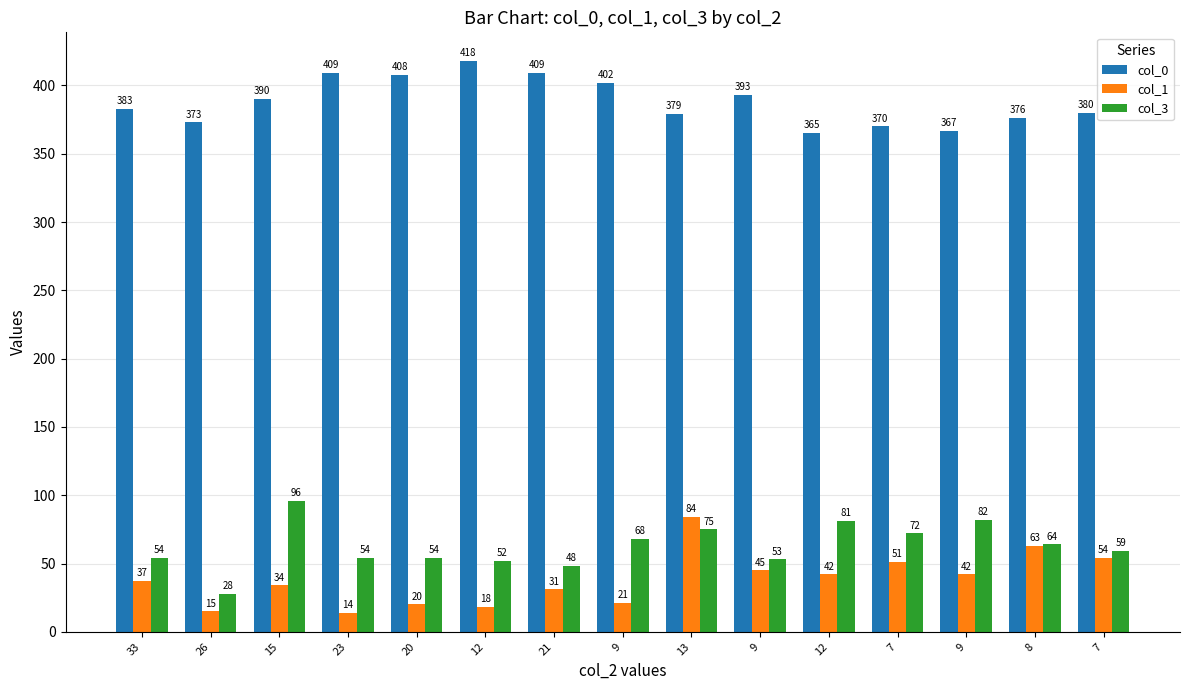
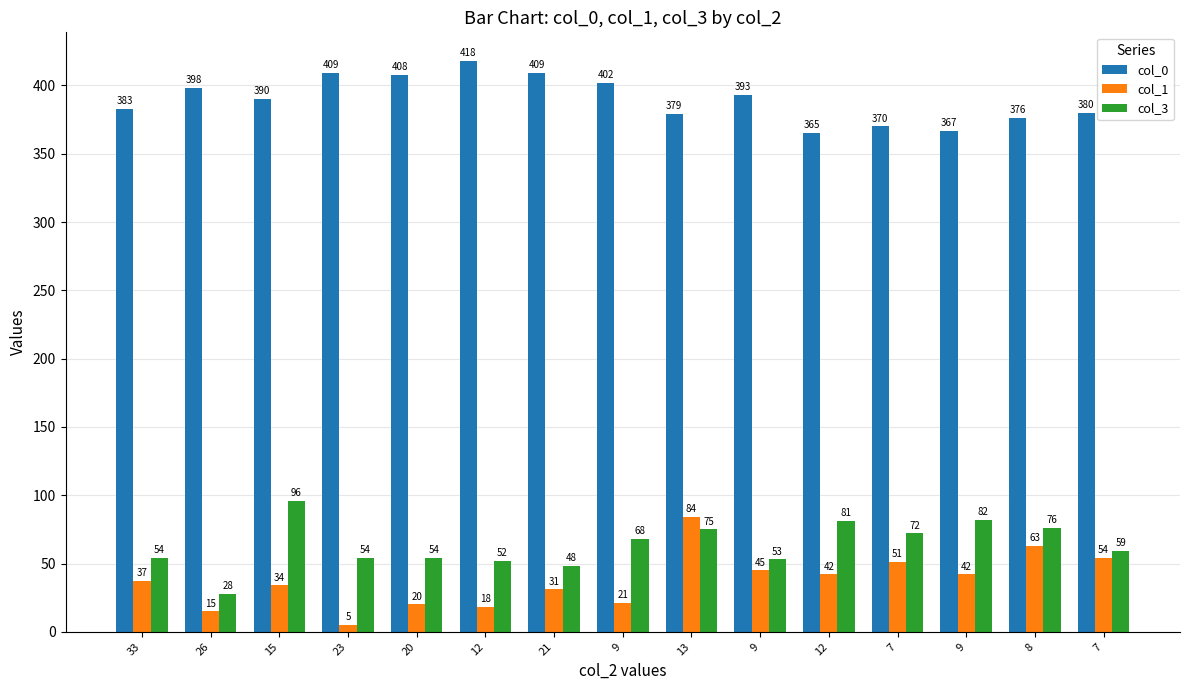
  {
    "col_0": {
      "33": 383,
-     "26": 373,
+     "26": 398,
      "15": 390,
      "23": 409,
      "20": 408,
      "21": 409,
      "13": 379,
      "8": 376
    },
    "col_1": {
      "33": 37,
      "26": 15,
      "15": 34,
-     "23": 14,
+     "23": 5,
      "20": 20,
      "21": 31,
      "13": 84,
      "8": 63
    },
    "col_3": {
      "33": 54,
      "26": 28,
      "15": 96,
      "23": 54,
      "20": 54,
      "21": 48,
      "13": 75,
-     "8": 64
+     "8": 76
    }
  }
